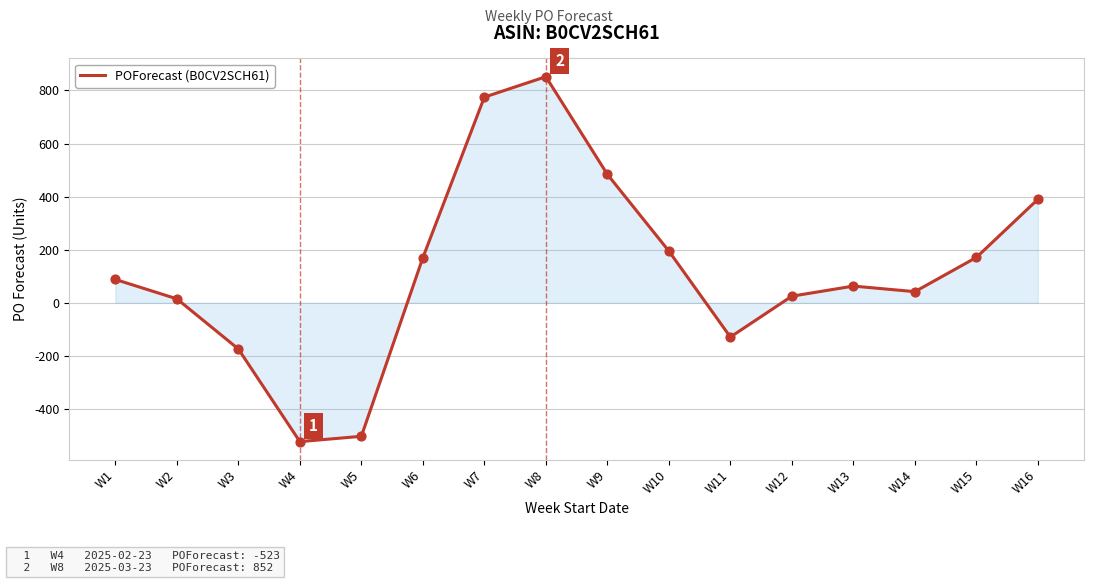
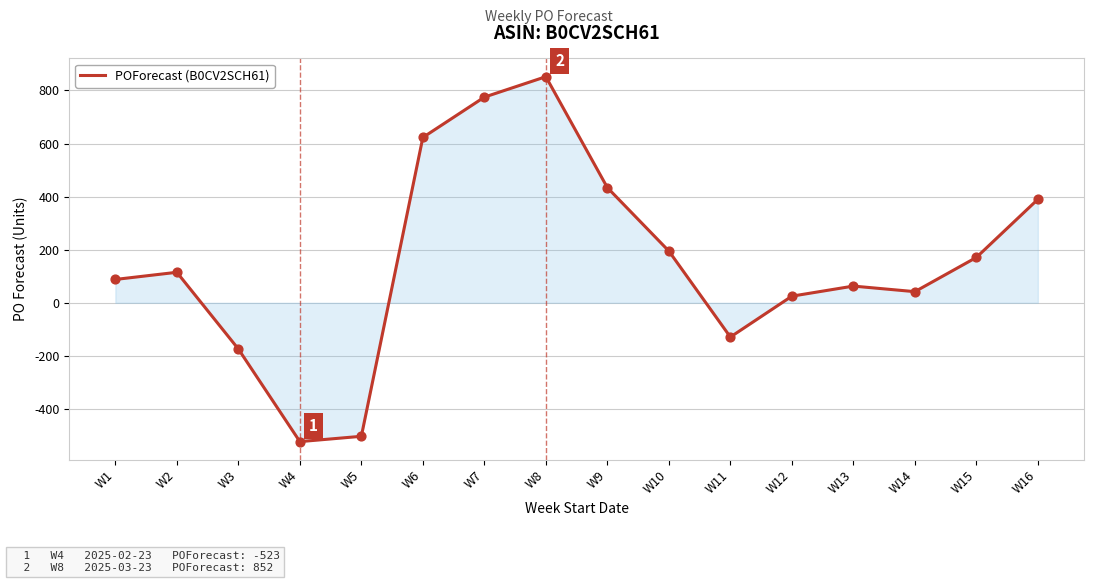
  {
    "POForecast (B0CV2SCH61)": {
-     "W2": 20,
+     "W2": 120,
      "W3": -170,
      "W5": -500,
-     "W6": 170,
-     "W9": 480,
+     "W6": 620,
+     "W9": 430,
      "W11": -130
    }
  }
